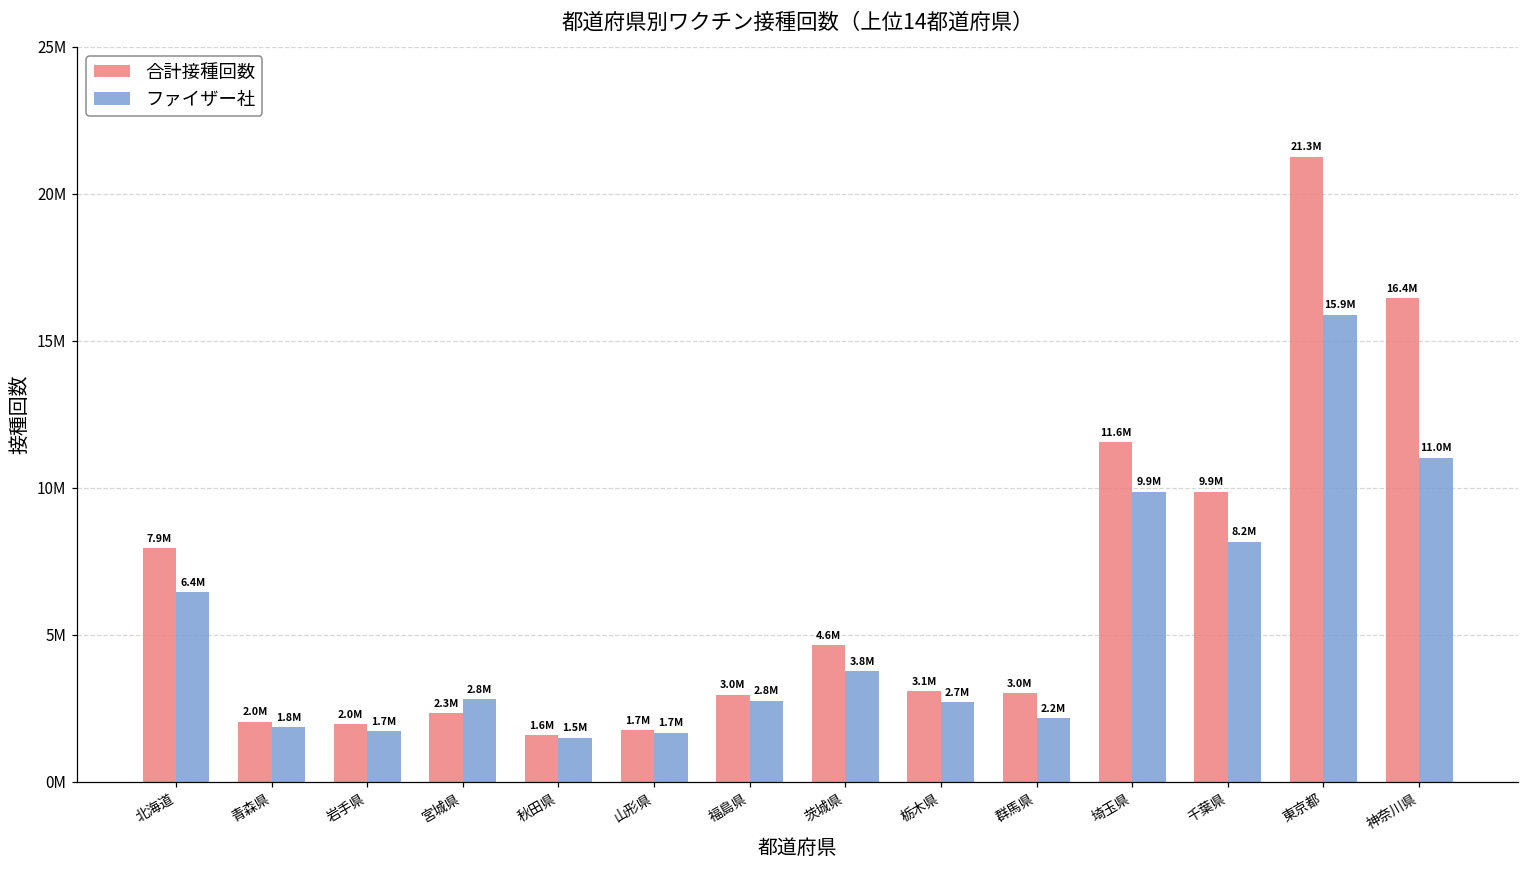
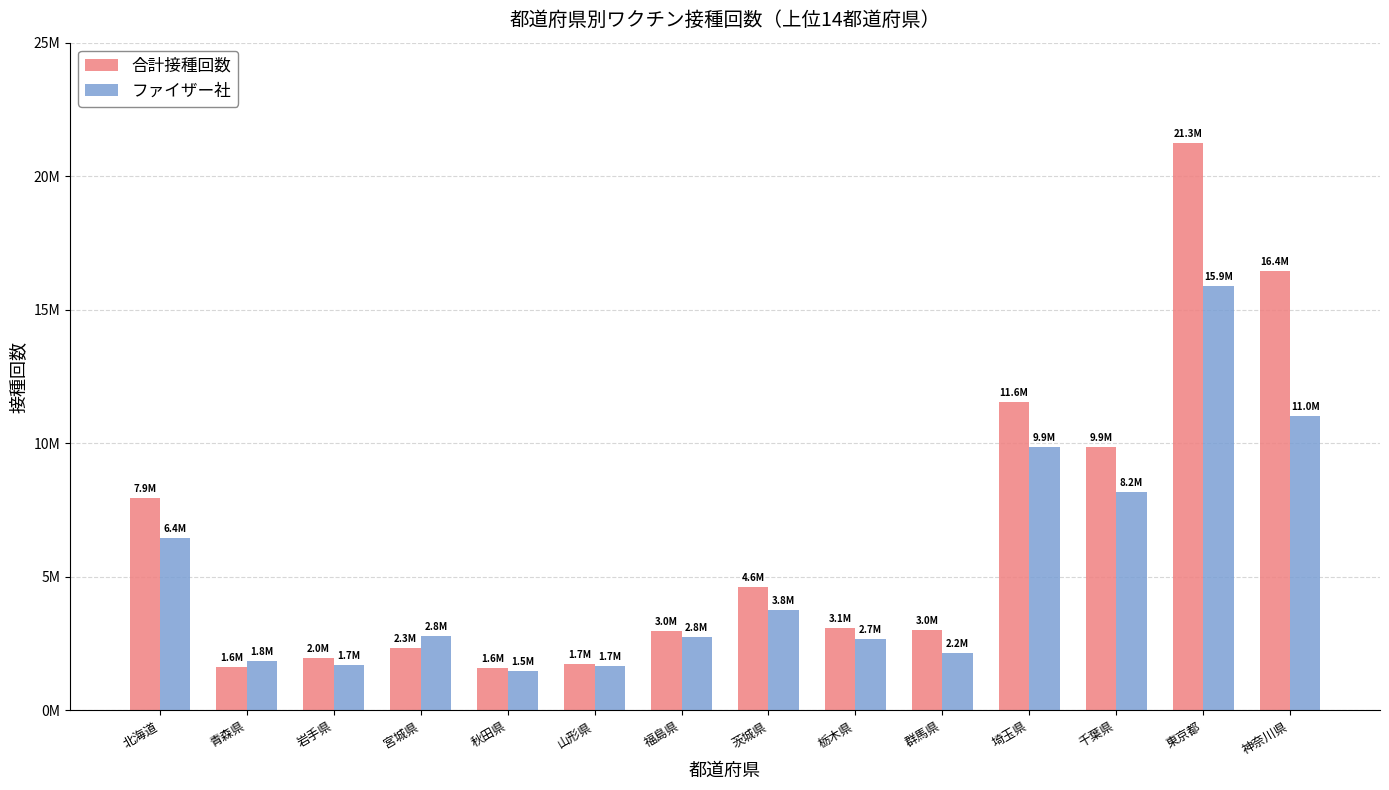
  {
    "合計接種回数": {
      "北海道": "7.9M",
-     "青森県": "2.0M",
+     "青森県": "1.6M",
      "岩手県": "2.0M",
      "宮城県": "2.3M",
      "秋田県": "1.6M",
      "山形県": "1.7M",
      "福島県": "3.0M",
      "茨城県": "4.6M",
      "栃木県": "3.1M",
      "群馬県": "3.0M",
      "埼玉県": "11.6M",
      "千葉県": "9.9M",
      "東京都": "21.3M",
      "神奈川県": "16.4M"
    },
    "ファイザー社": {
      "北海道": "6.4M",
      "青森県": "1.8M",
      "岩手県": "1.7M",
      "宮城県": "2.8M",
      "秋田県": "1.5M",
      "山形県": "1.7M",
      "福島県": "2.8M",
      "茨城県": "3.8M",
      "栃木県": "2.7M",
      "群馬県": "2.2M",
      "埼玉県": "9.9M",
      "千葉県": "8.2M",
      "東京都": "15.9M",
      "神奈川県": "11.0M"
    }
  }
